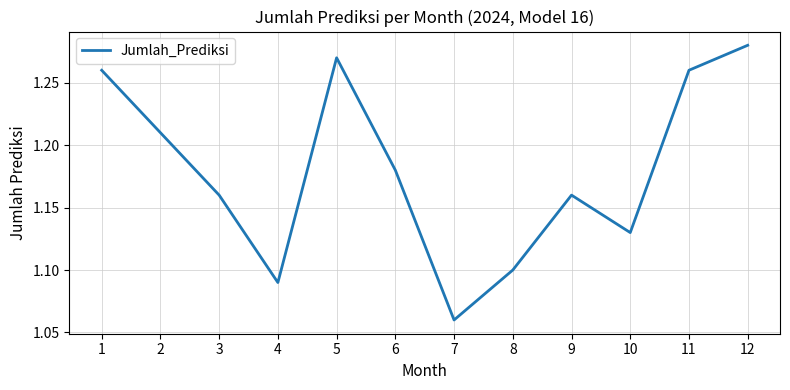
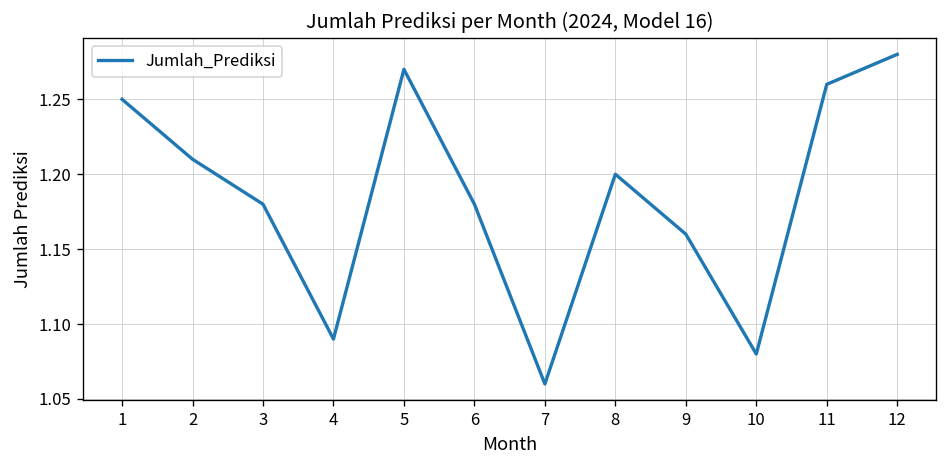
  {
-   "1": 1.26,
+   "1": 1.25,
    "2": 1.21,
-   "3": 1.16,
+   "3": 1.18,
    "4": 1.09,
    "5": 1.27,
    "6": 1.18,
    "7": 1.06,
-   "8": 1.1,
+   "8": 1.2,
    "9": 1.16,
-   "10": 1.13,
+   "10": 1.08,
    "11": 1.26,
    "12": 1.28
  }
